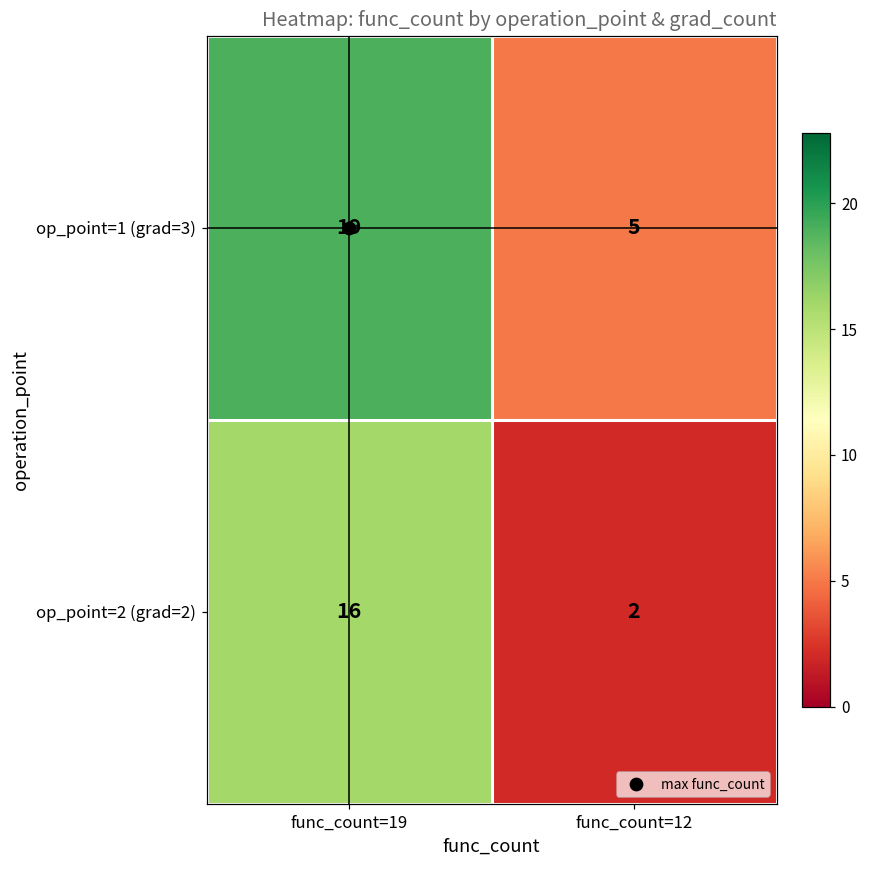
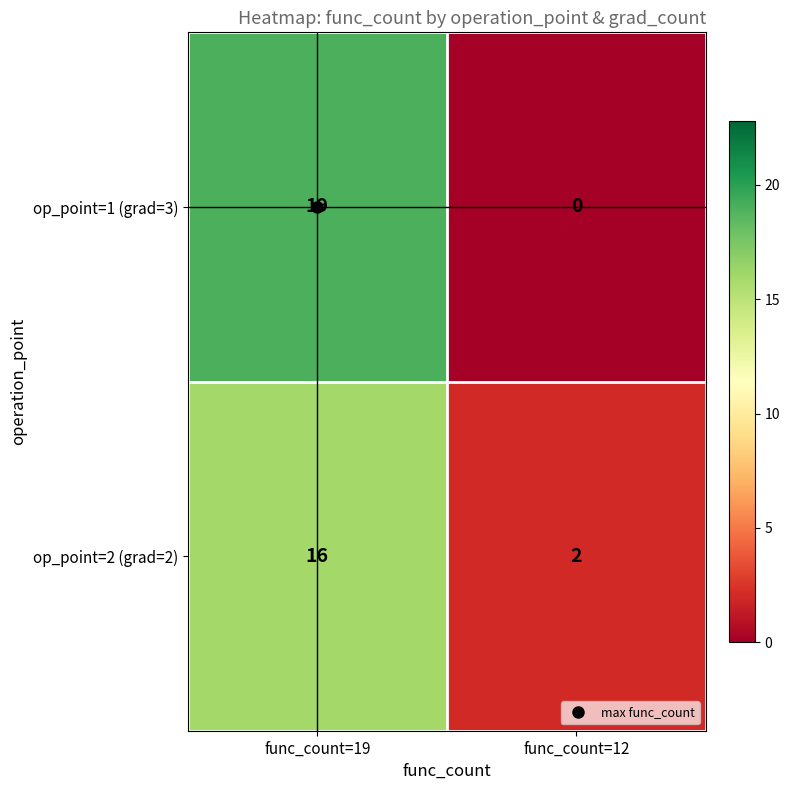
  {
    "op_point=1 (grad=3)": {
-     "func_count=12": 5
+     "func_count=12": 0
    },
    "op_point=2 (grad=2)": {
      "func_count=19": 16,
      "func_count=12": 2
    }
  }
